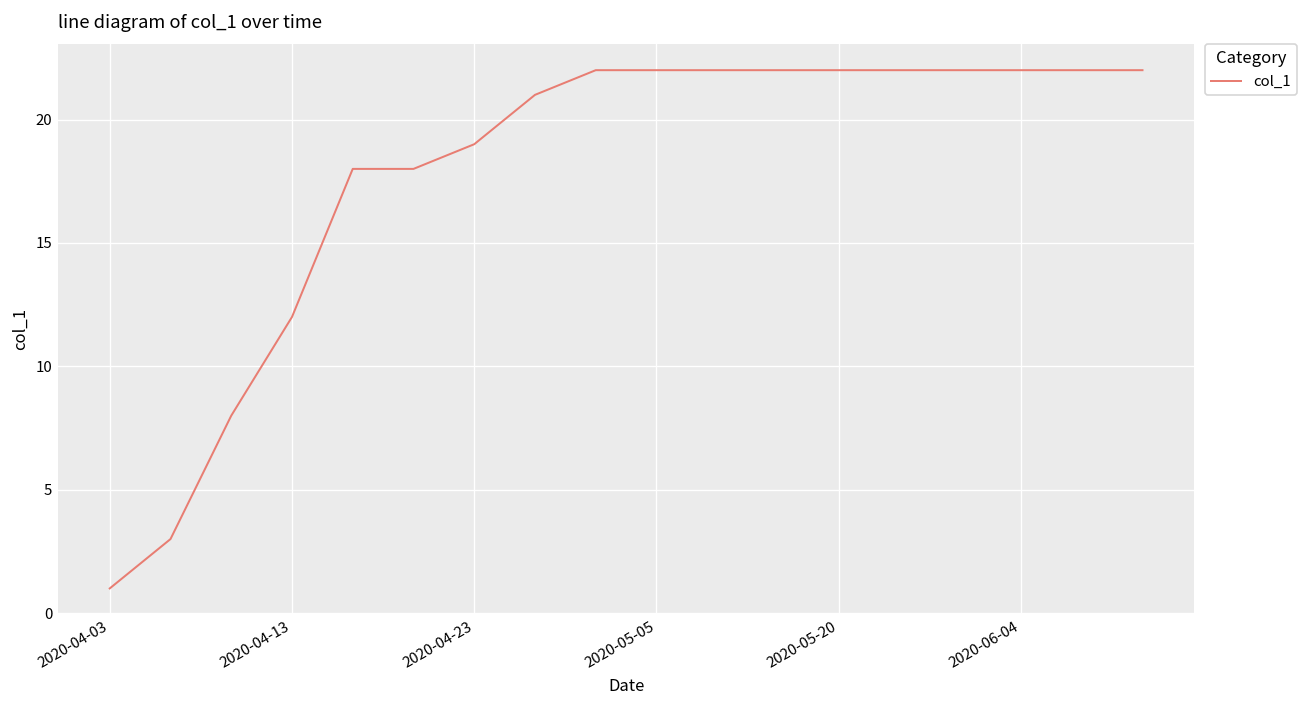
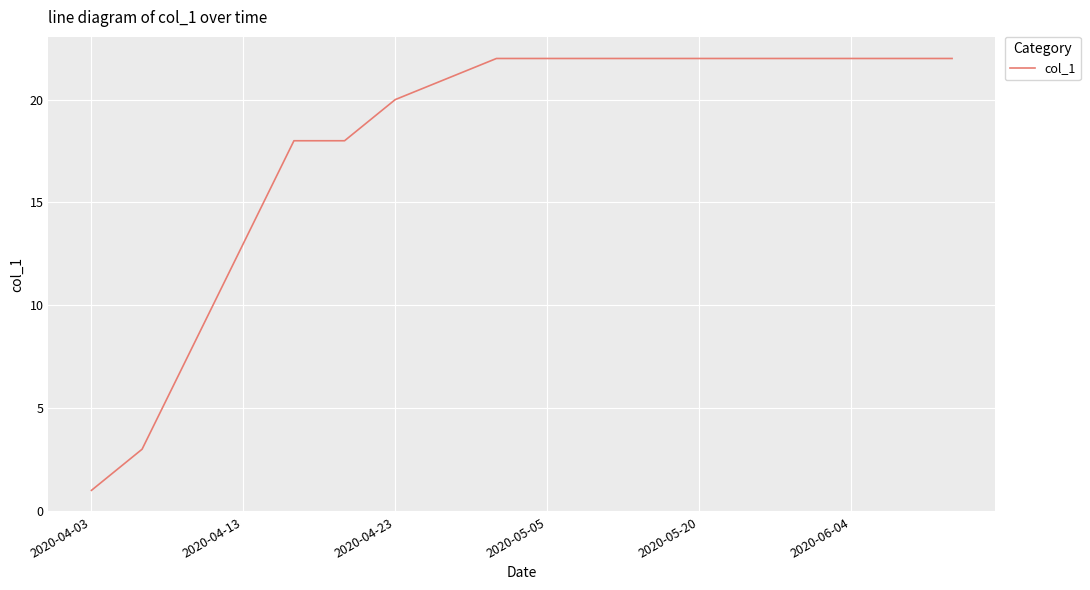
  {
    "2020-04-03": 1,
-   "2020-04-13": 12,
-   "2020-04-23": 19,
+   "2020-04-13": 13,
+   "2020-04-23": 20,
    "2020-05-05": 22,
    "2020-05-20": 22,
    "2020-06-04": 22
  }
